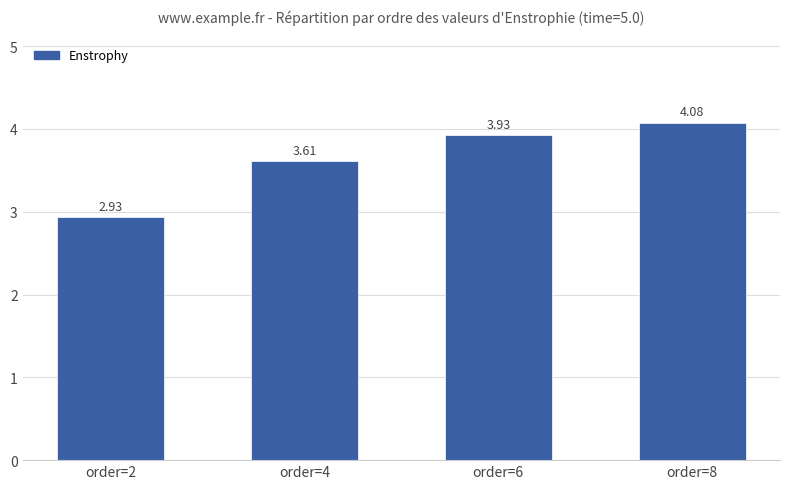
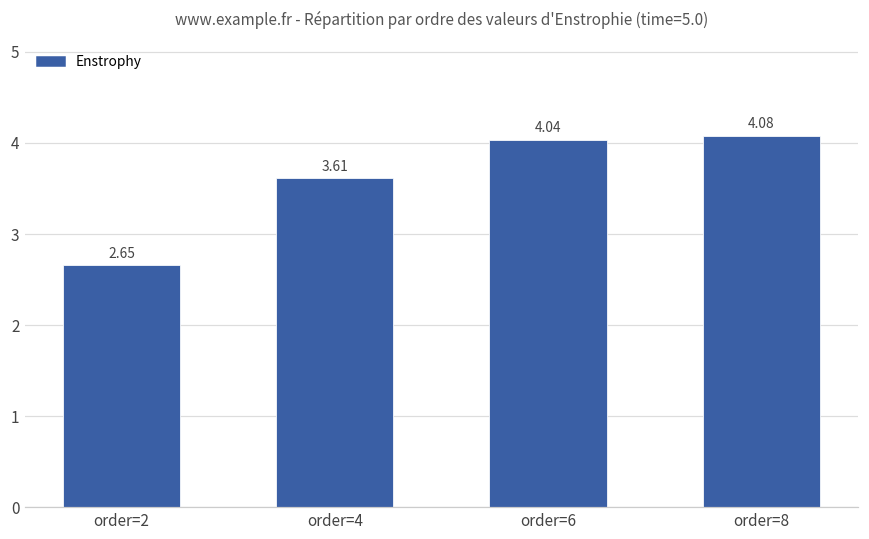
  {
-   "order=2": 2.93,
+   "order=2": 2.65,
    "order=4": 3.61,
-   "order=6": 3.93,
+   "order=6": 4.04,
    "order=8": 4.08
  }
